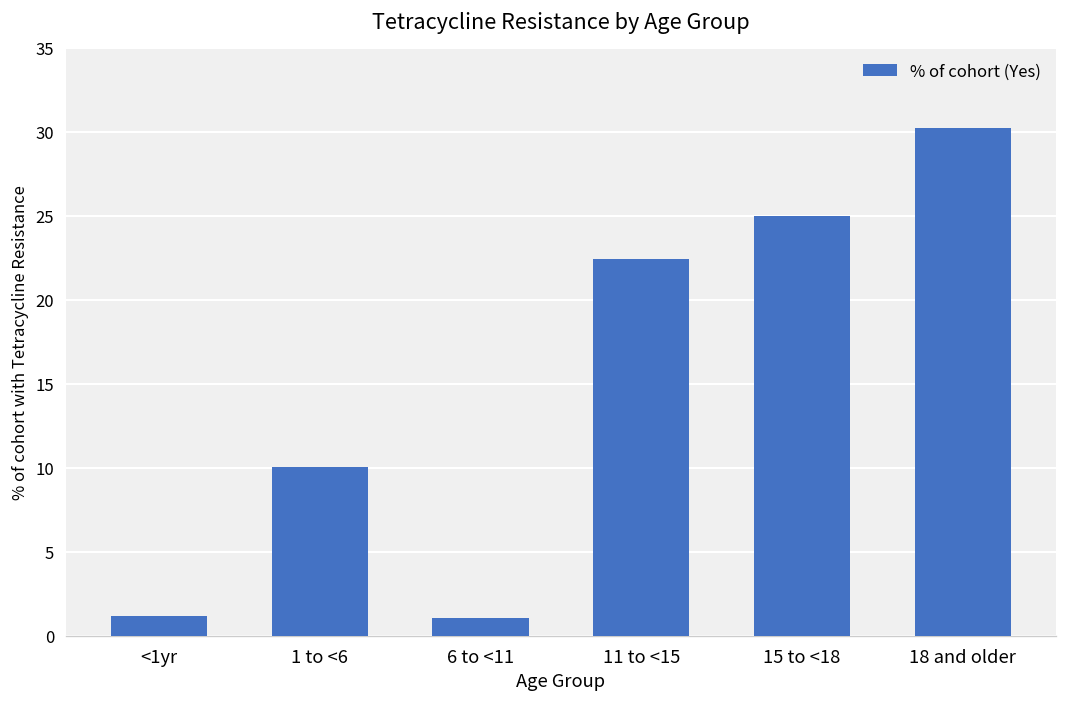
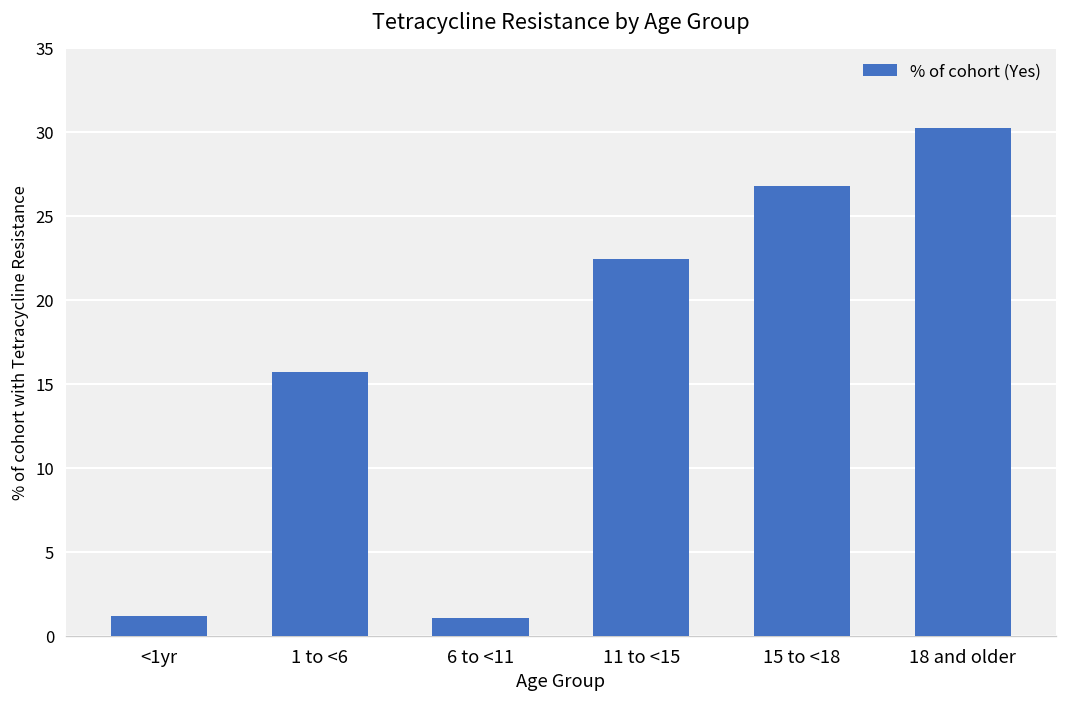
  {
    "<1yr": 1.2,
-   "1 to <6": 10.1,
+   "1 to <6": 15.7,
    "6 to <11": 1.1,
    "11 to <15": 22.4,
-   "15 to <18": 25.0,
+   "15 to <18": 26.8,
    "18 and older": 30.2
  }
